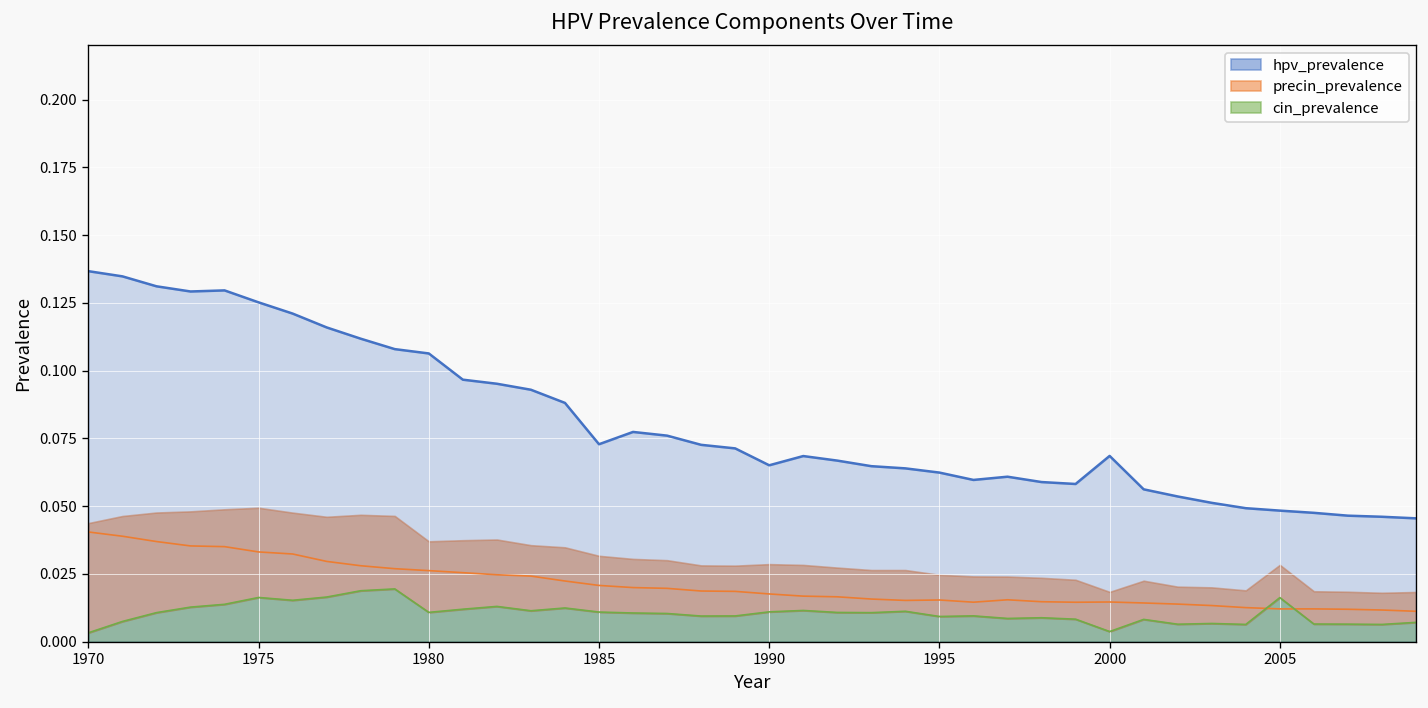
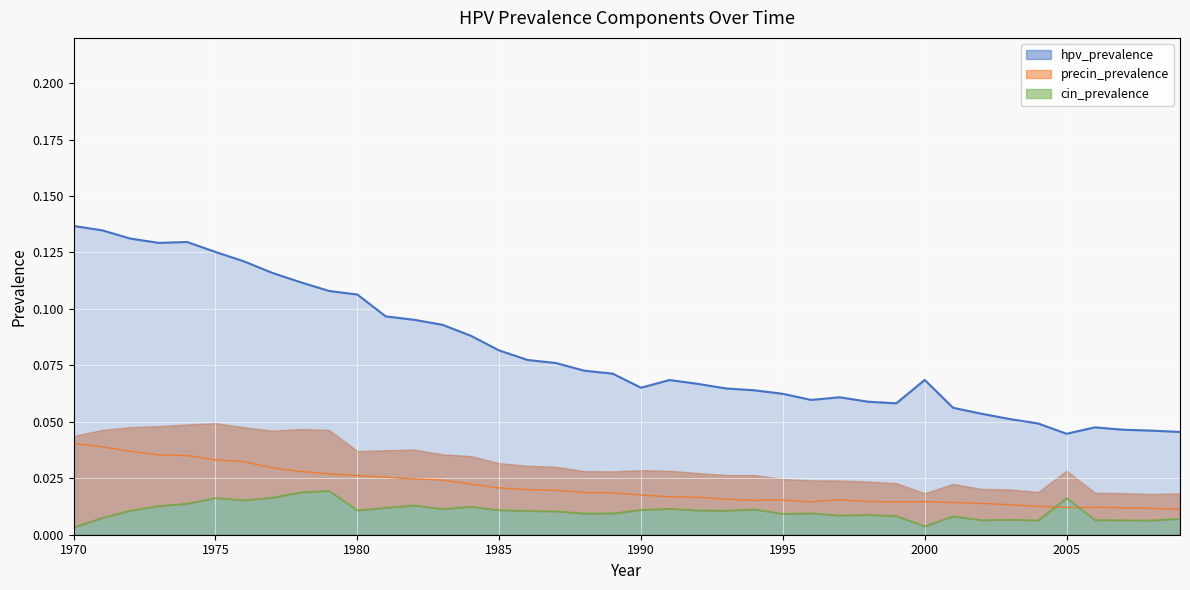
  {
    "cin_prevalence": {
      "1970": 0.003,
      "1975": 0.016,
      "1980": 0.011,
      "1985": 0.011,
      "1990": 0.011,
      "1995": 0.009,
      "2000": 0.004,
      "2005": 0.016
    },
    "hpv_prevalence": {
      "1970": 0.137,
      "1975": 0.125,
      "1980": 0.106,
-     "1985": 0.073,
+     "1985": 0.082,
      "1990": 0.065,
      "1995": 0.062,
      "2000": 0.069,
-     "2005": 0.048
+     "2005": 0.045
    }
  }
